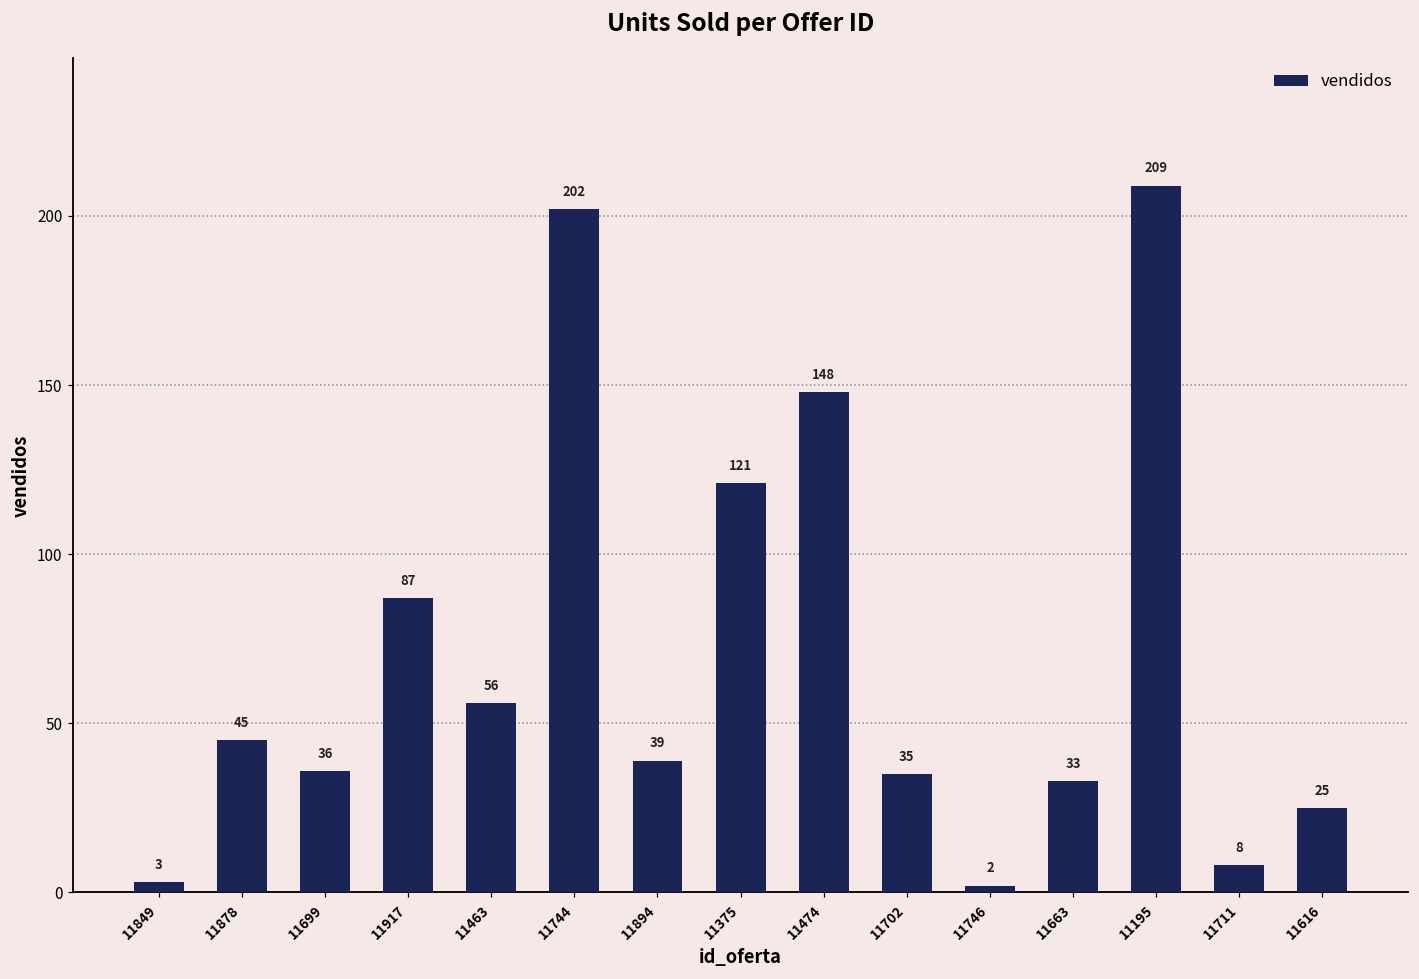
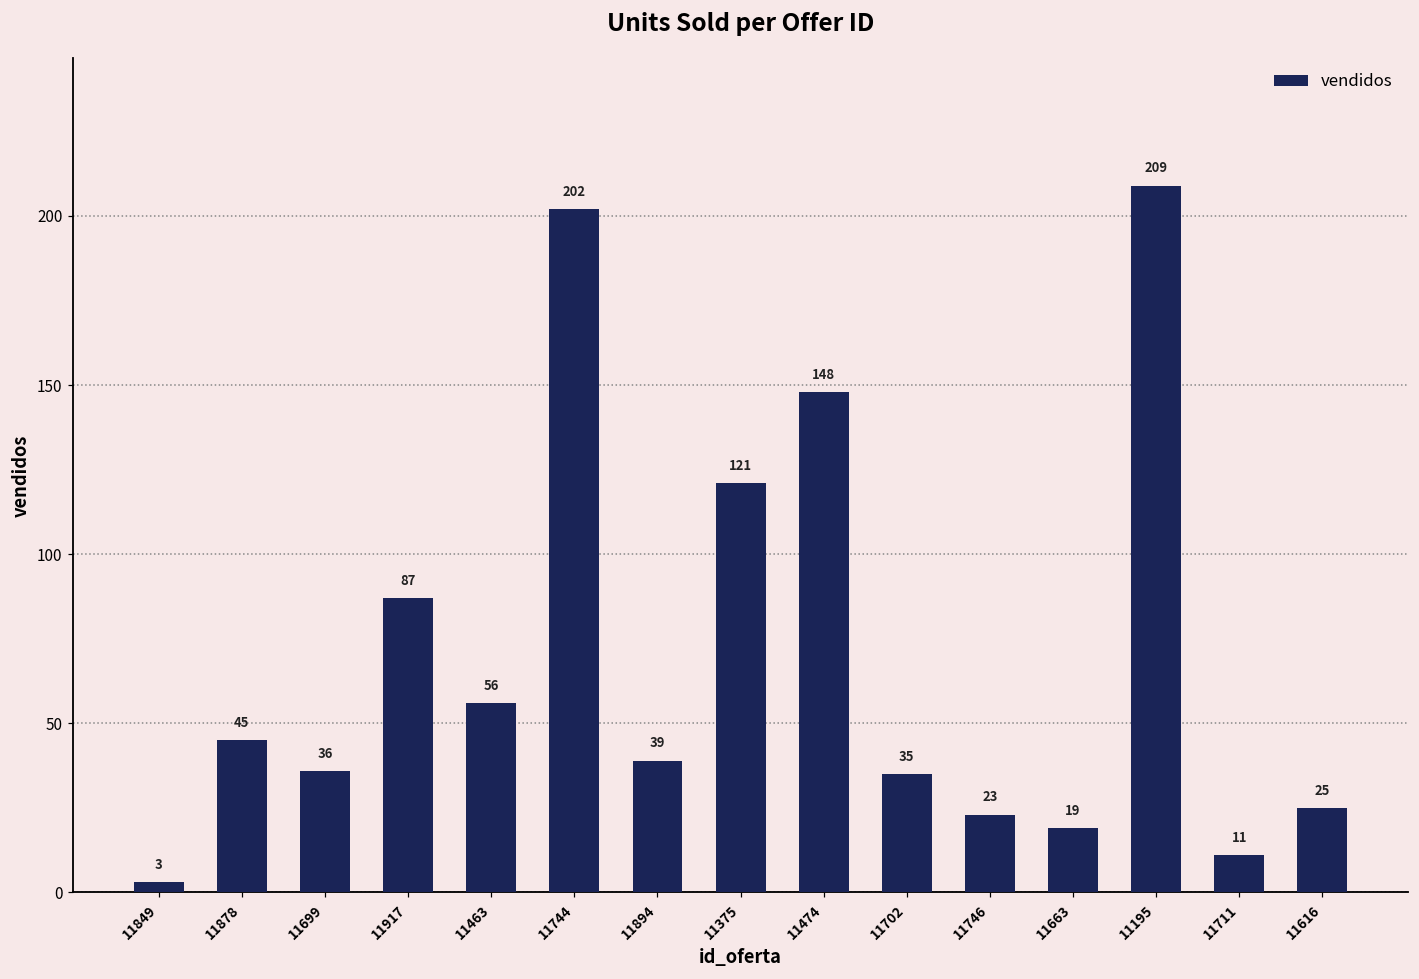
  {
    "11849": 3,
    "11878": 45,
    "11699": 36,
    "11917": 87,
    "11463": 56,
    "11744": 202,
    "11894": 39,
    "11375": 121,
    "11474": 148,
    "11702": 35,
-   "11746": 2,
-   "11663": 33,
+   "11746": 23,
+   "11663": 19,
    "11195": 209,
-   "11711": 8,
+   "11711": 11,
    "11616": 25
  }
